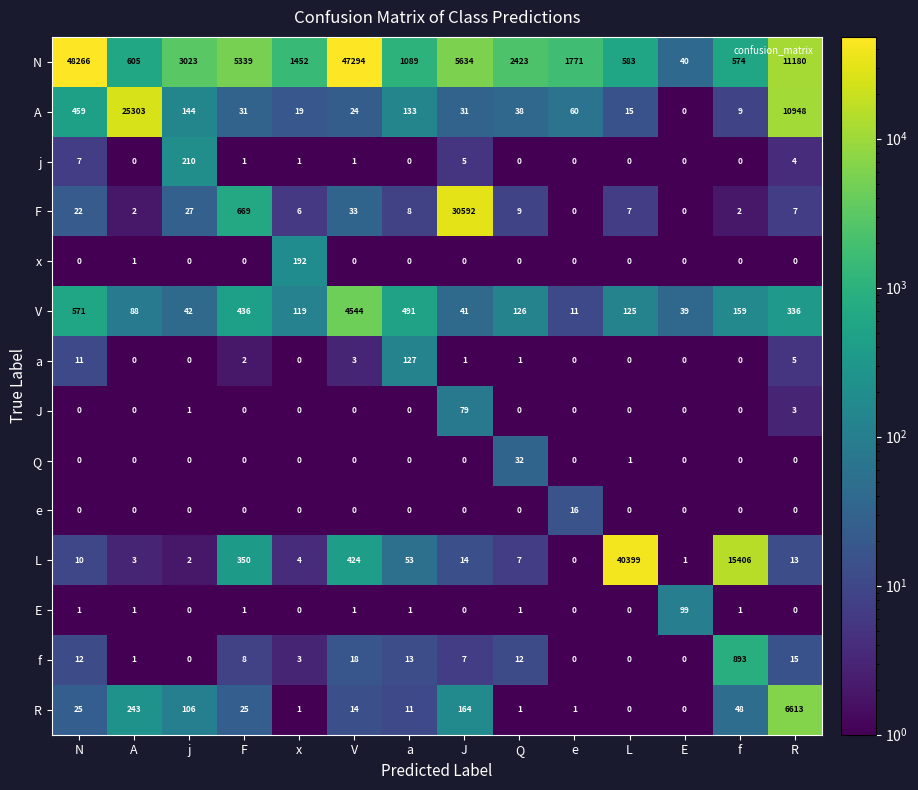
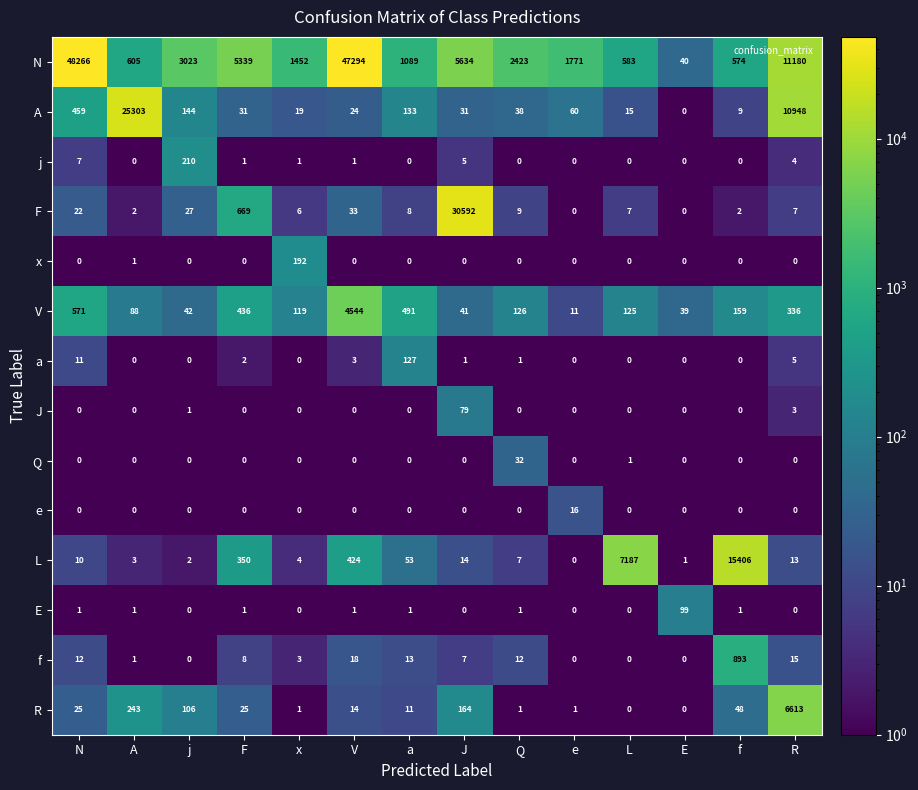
  {
    "N": {
      "N": 48266,
      "A": 605,
      "j": 3023,
      "F": 5339,
      "x": 1452,
      "V": 47294,
      "a": 1089,
      "J": 5634,
      "Q": 2423,
      "e": 1771,
      "L": 583,
      "E": 40
    },
    "A": {
      "N": 459,
      "A": 25303,
      "j": 144,
      "F": 31,
      "x": 19,
      "V": 24,
      "a": 133,
      "J": 31,
      "Q": 38,
      "e": 60,
      "L": 15,
      "E": 0,
      "f": 9,
      "R": 10948
    },
    "j": {
      "N": 7,
      "A": 0,
      "j": 210,
      "F": 1,
      "x": 1,
      "V": 1,
      "a": 0,
      "J": 5,
      "Q": 0,
      "e": 0,
      "L": 0,
      "E": 0,
      "f": 0,
      "R": 4
    },
    "F": {
      "N": 22,
      "A": 2,
      "j": 27,
      "F": 669,
      "x": 6,
      "V": 33,
      "a": 8,
      "J": 30592,
      "Q": 9,
      "e": 0,
      "L": 7,
      "E": 0,
      "f": 2,
      "R": 7
    },
    "x": {
      "N": 0,
      "A": 1,
      "j": 0,
      "F": 0,
      "x": 192,
      "V": 0,
      "a": 0,
      "J": 0,
      "Q": 0,
      "e": 0,
      "L": 0,
      "E": 0,
      "f": 0,
      "R": 0
    },
    "V": {
      "N": 571,
      "A": 88,
      "j": 42,
      "F": 436,
      "x": 119,
      "V": 4544,
      "a": 491,
      "J": 41,
      "Q": 126,
      "e": 11,
      "L": 125,
      "E": 39,
      "f": 159,
      "R": 336
    },
    "a": {
      "N": 11,
      "A": 0,
      "j": 0,
      "F": 2,
      "x": 0,
      "V": 3,
      "a": 127,
      "J": 1,
      "Q": 1,
      "e": 0,
      "L": 0,
      "E": 0,
      "f": 0,
      "R": 5
    },
    "J": {
      "N": 0,
      "A": 0,
      "j": 1,
      "F": 0,
      "x": 0,
      "V": 0,
      "a": 0,
      "J": 79,
      "Q": 0,
      "e": 0,
      "L": 0,
      "E": 0,
      "f": 0,
      "R": 3
    },
    "Q": {
      "N": 0,
      "A": 0,
      "j": 0,
      "F": 0,
      "x": 0,
      "V": 0,
      "a": 0,
      "J": 0,
      "Q": 32,
      "e": 0,
      "L": 1,
      "E": 0,
      "f": 0,
      "R": 0
    },
    "e": {
      "N": 0,
      "A": 0,
      "j": 0,
      "F": 0,
      "x": 0,
      "V": 0,
      "a": 0,
      "J": 0,
      "Q": 0,
      "e": 16,
      "L": 0,
      "E": 0,
      "f": 0,
      "R": 0
    },
    "L": {
      "N": 10,
      "A": 3,
      "j": 2,
      "F": 350,
      "x": 4,
      "V": 424,
      "a": 53,
      "J": 14,
      "Q": 7,
      "e": 0,
-     "L": 40399,
+     "L": 7187,
      "E": 1,
      "f": 15406,
      "R": 13
    },
    "E": {
      "N": 1,
      "A": 1,
      "j": 0,
      "F": 1,
      "x": 0,
      "V": 1,
      "a": 1,
      "J": 0,
      "Q": 1,
      "e": 0,
      "L": 0,
      "E": 99,
      "f": 1,
      "R": 0
    },
    "f": {
      "N": 12,
      "A": 1,
      "j": 0,
      "F": 8,
      "x": 3,
      "V": 18,
      "a": 13,
      "J": 7,
      "Q": 12,
      "e": 0,
      "L": 0,
      "E": 0,
      "f": 893,
      "R": 15
    },
    "R": {
      "N": 25,
      "A": 243,
      "j": 106,
      "F": 25,
      "x": 1,
      "V": 14,
      "a": 11,
      "J": 164,
      "Q": 1,
      "e": 1,
      "L": 0,
      "E": 0,
      "f": 48,
      "R": 6613
    }
  }
